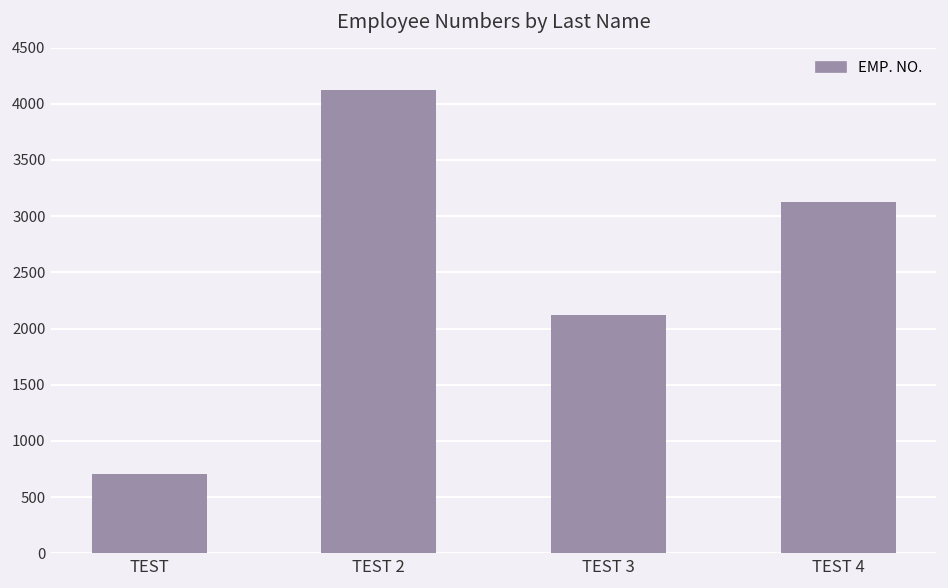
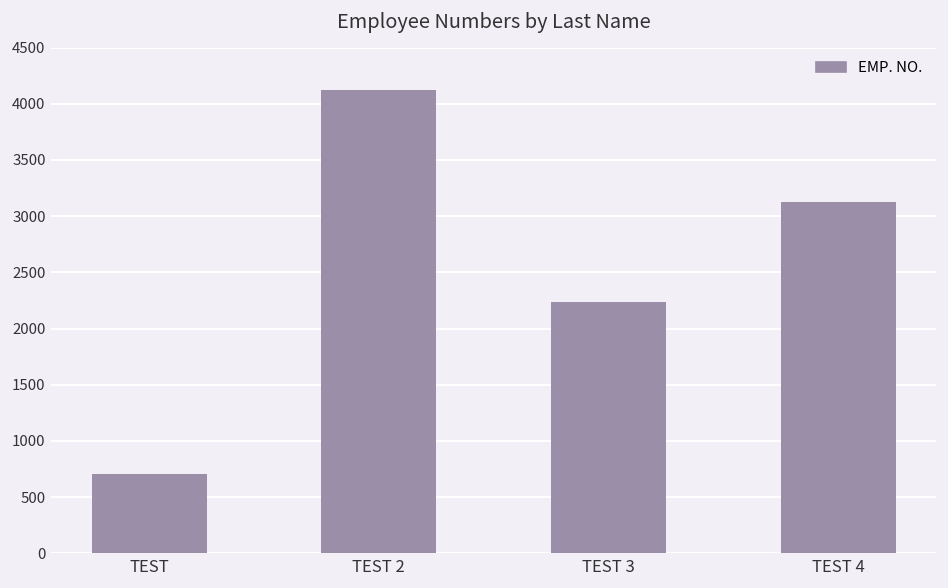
  {
    "TEST": 700,
    "TEST 2": 4100,
-   "TEST 3": 2100,
+   "TEST 3": 2200,
    "TEST 4": 3100
  }
